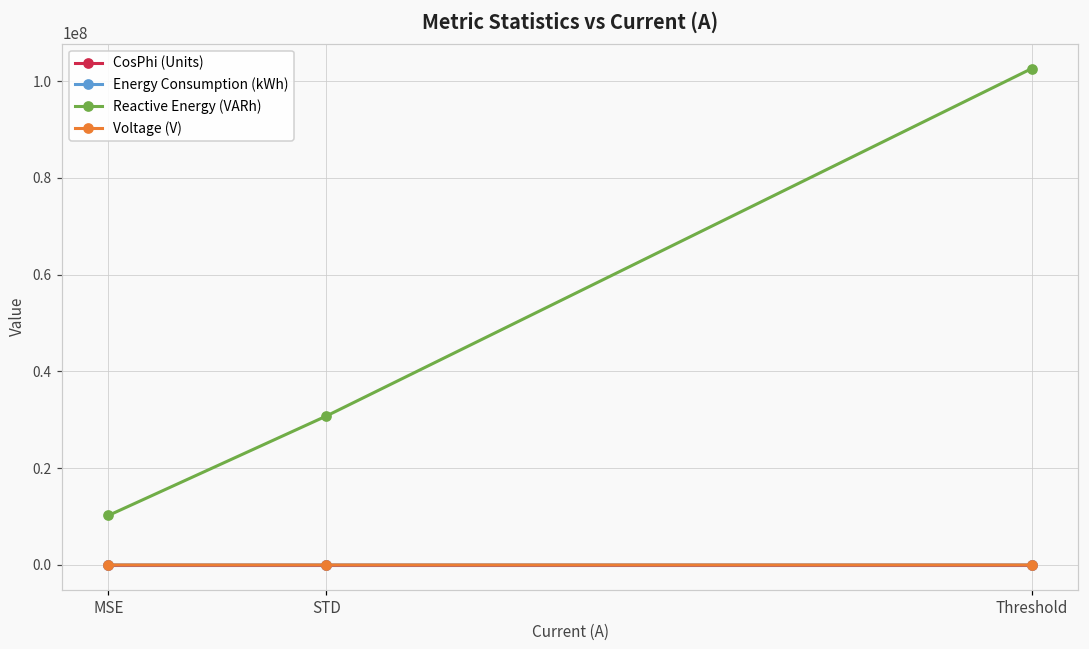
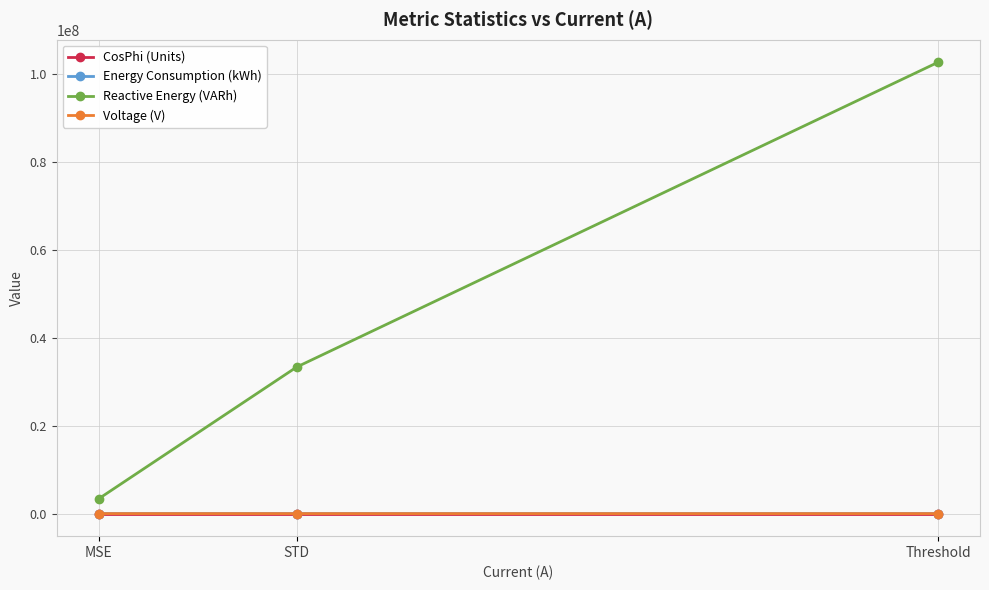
  {
    "Voltage (V)": {
      "MSE": 0,
      "STD": 0,
      "Threshold": 0
    },
    "Reactive Energy (VARh)": {
-     "MSE": 10000000,
-     "STD": 31000000,
+     "MSE": 3000000,
+     "STD": 33000000,
      "Threshold": 103000000
    }
  }
